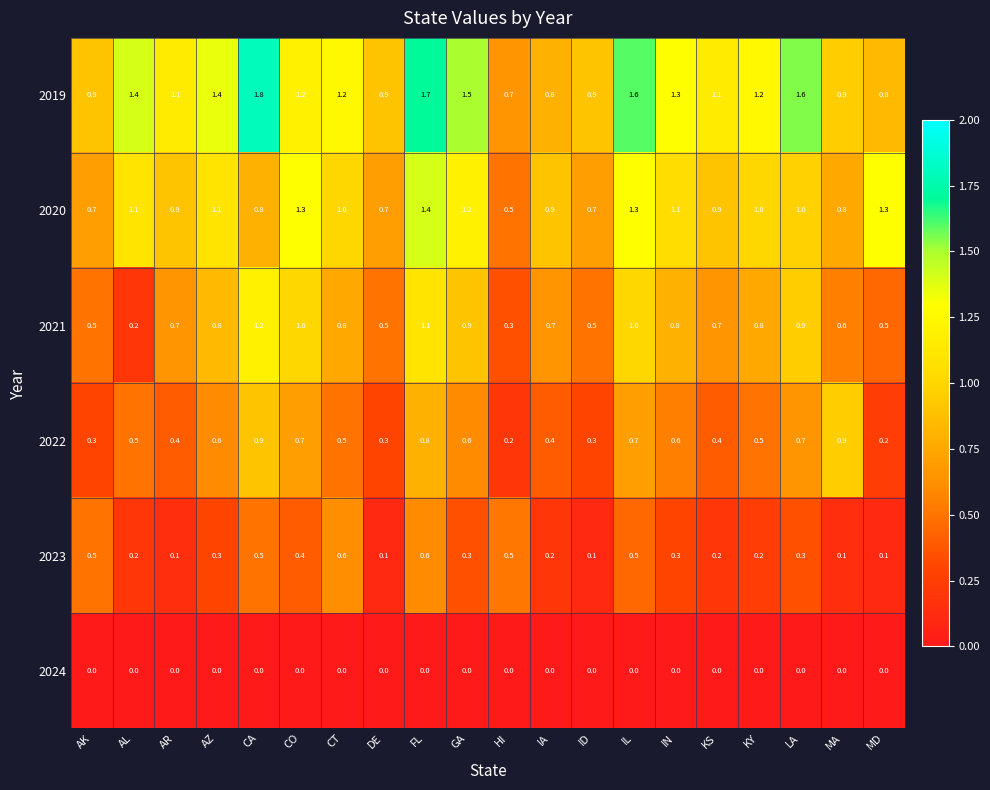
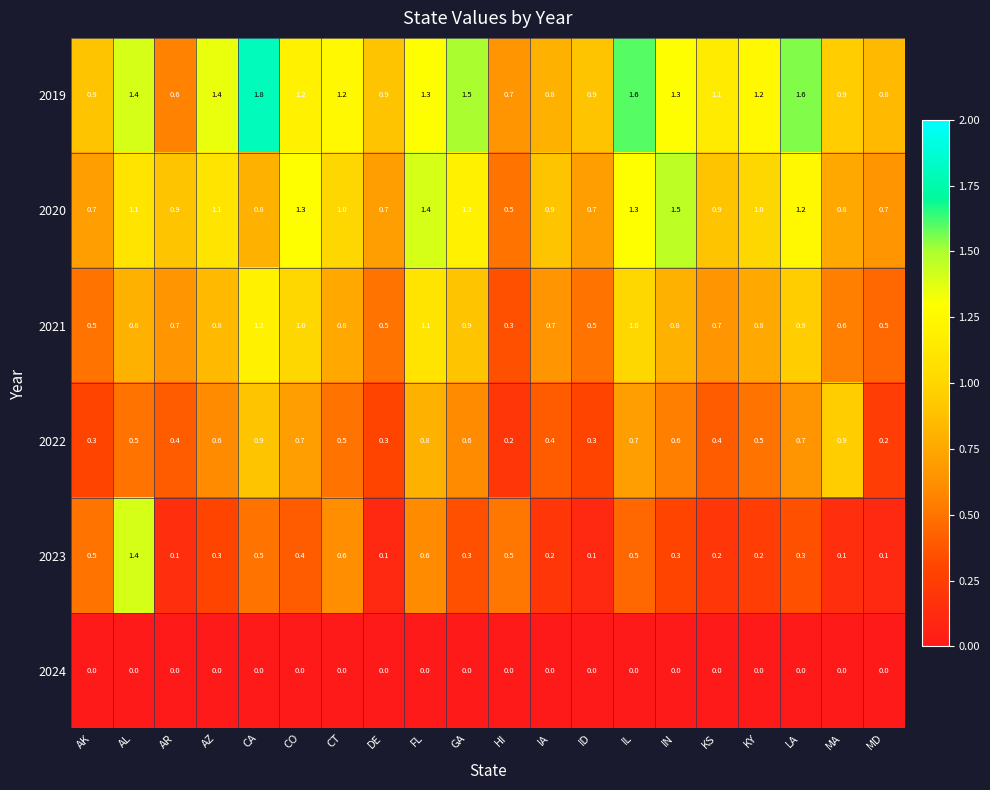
  {
    "2019": {
      "AK": 0.9,
      "AL": 1.4,
-     "AR": 1.1,
+     "AR": 0.6,
      "AZ": 1.4,
      "CA": 1.8,
      "CO": 1.2,
      "CT": 1.2,
      "DE": 0.9,
-     "FL": 1.7,
+     "FL": 1.3,
      "GA": 1.5,
      "HI": 0.7,
      "IA": 0.8,
      "ID": 0.9,
      "IL": 1.6,
      "IN": 1.3,
      "KS": 1.1,
      "KY": 1.2,
      "LA": 1.6,
      "MA": 0.9,
      "MD": 0.8
    },
    "2020": {
      "AK": 0.7,
      "AL": 1.1,
      "AR": 0.9,
      "AZ": 1.1,
      "CA": 0.8,
      "CO": 1.3,
      "CT": 1.0,
      "DE": 0.7,
      "FL": 1.4,
      "GA": 1.2,
      "HI": 0.5,
      "IA": 0.9,
      "ID": 0.7,
      "IL": 1.3,
-     "IN": 1.1,
+     "IN": 1.5,
      "KS": 0.9,
      "KY": 1.0,
-     "LA": 1.0,
+     "LA": 1.2,
      "MA": 0.8,
-     "MD": 1.3
+     "MD": 0.7
    },
    "2021": {
      "AK": 0.5,
-     "AL": 0.2,
+     "AL": 0.8,
      "AR": 0.7,
      "AZ": 0.8,
      "CA": 1.2,
      "CO": 1.0,
      "CT": 0.8,
      "DE": 0.5,
      "FL": 1.1,
      "GA": 0.9,
      "HI": 0.3,
      "IA": 0.7,
      "ID": 0.5,
      "IL": 1.0,
      "IN": 0.8,
      "KS": 0.7,
      "KY": 0.8,
      "LA": 0.9,
      "MA": 0.6,
      "MD": 0.5
    },
    "2022": {
      "AK": 0.3,
      "AL": 0.5,
      "AR": 0.4,
      "AZ": 0.6,
      "CA": 0.9,
      "CO": 0.7,
      "CT": 0.5,
      "DE": 0.3,
      "FL": 0.8,
      "GA": 0.6,
      "HI": 0.2,
      "IA": 0.4,
      "ID": 0.3,
      "IL": 0.7,
      "IN": 0.6,
      "KS": 0.4,
      "KY": 0.5,
      "LA": 0.7,
      "MA": 0.9,
      "MD": 0.2
    },
    "2023": {
      "AK": 0.5,
-     "AL": 0.2,
+     "AL": 1.4,
      "AR": 0.1,
      "AZ": 0.3,
      "CA": 0.5,
      "CO": 0.4,
      "CT": 0.6,
      "DE": 0.1,
      "FL": 0.6,
      "GA": 0.3,
      "HI": 0.5,
      "IA": 0.2,
      "ID": 0.1,
      "IL": 0.5,
      "IN": 0.3,
      "KS": 0.2,
      "KY": 0.2,
      "LA": 0.3,
      "MA": 0.1,
      "MD": 0.1
    },
    "2024": {
      "AK": 0.0,
      "AL": 0.0,
      "AR": 0.0,
      "AZ": 0.0,
      "CA": 0.0,
      "CO": 0.0,
      "CT": 0.0,
      "DE": 0.0,
      "FL": 0.0,
      "GA": 0.0,
      "HI": 0.0,
      "IA": 0.0,
      "ID": 0.0,
      "IL": 0.0,
      "IN": 0.0,
      "KS": 0.0,
      "KY": 0.0,
      "LA": 0.0,
      "MA": 0.0,
      "MD": 0.0
    }
  }
